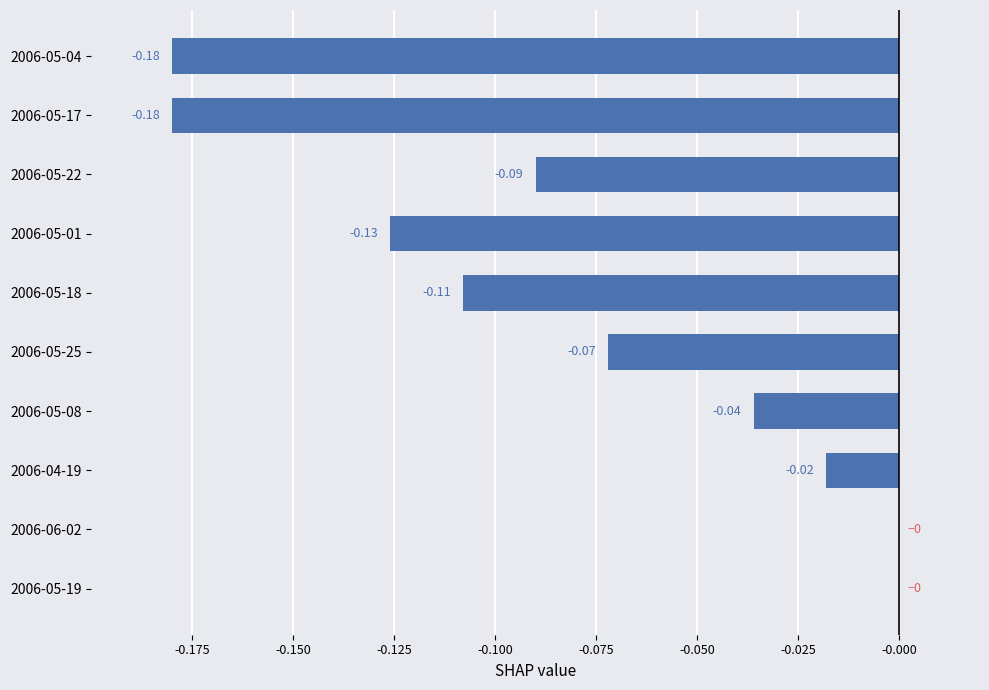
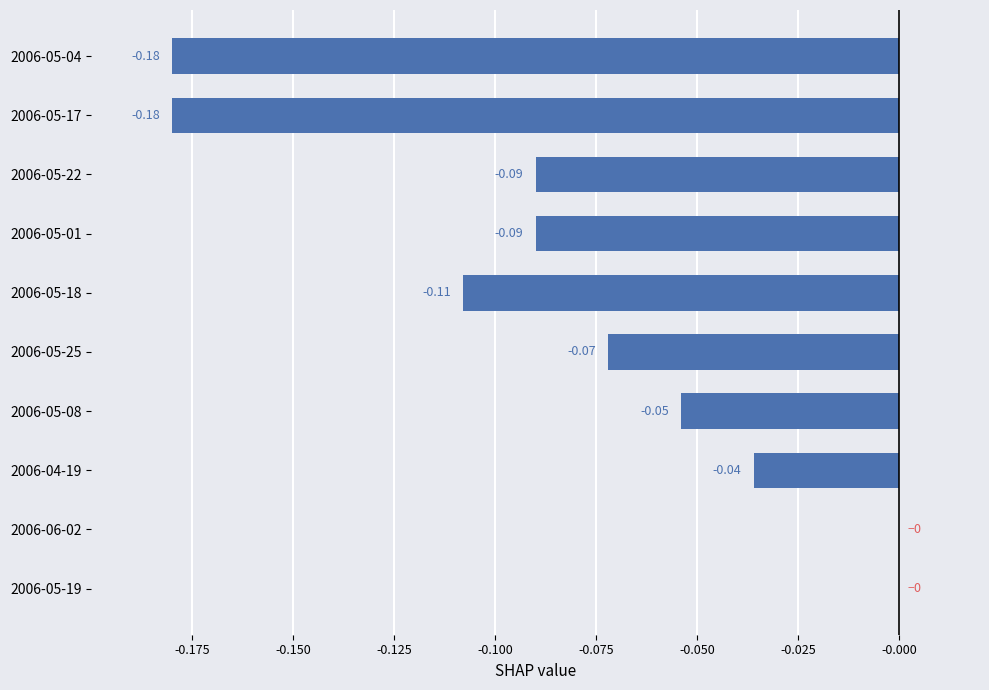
  {
    "2006-05-04": -0.18,
    "2006-05-17": -0.18,
    "2006-05-22": -0.09,
-   "2006-05-01": -0.13,
+   "2006-05-01": -0.09,
    "2006-05-18": -0.11,
    "2006-05-25": -0.07,
-   "2006-05-08": -0.04,
-   "2006-04-19": -0.02,
+   "2006-05-08": -0.05,
+   "2006-04-19": -0.04,
    "2006-06-02": -0,
    "2006-05-19": -0
  }
